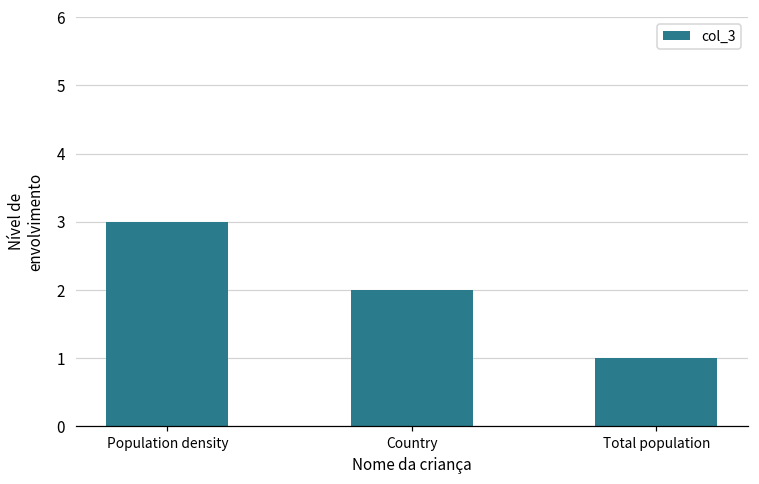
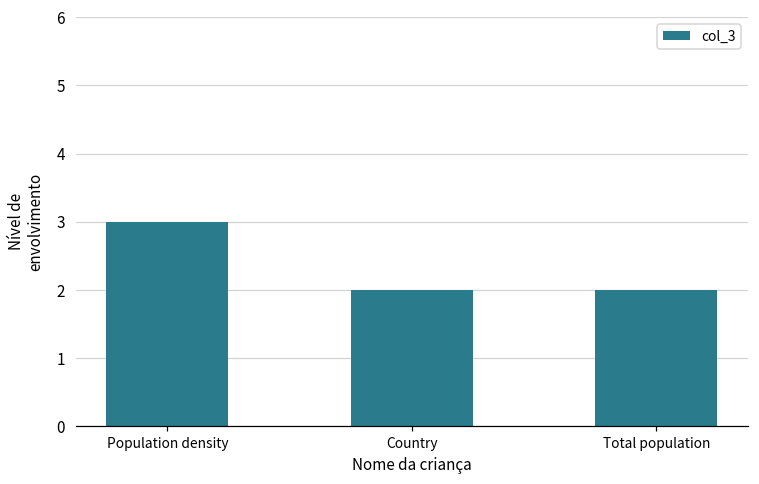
  {
    "Population density": 3,
    "Country": 2,
-   "Total population": 1
+   "Total population": 2
  }
